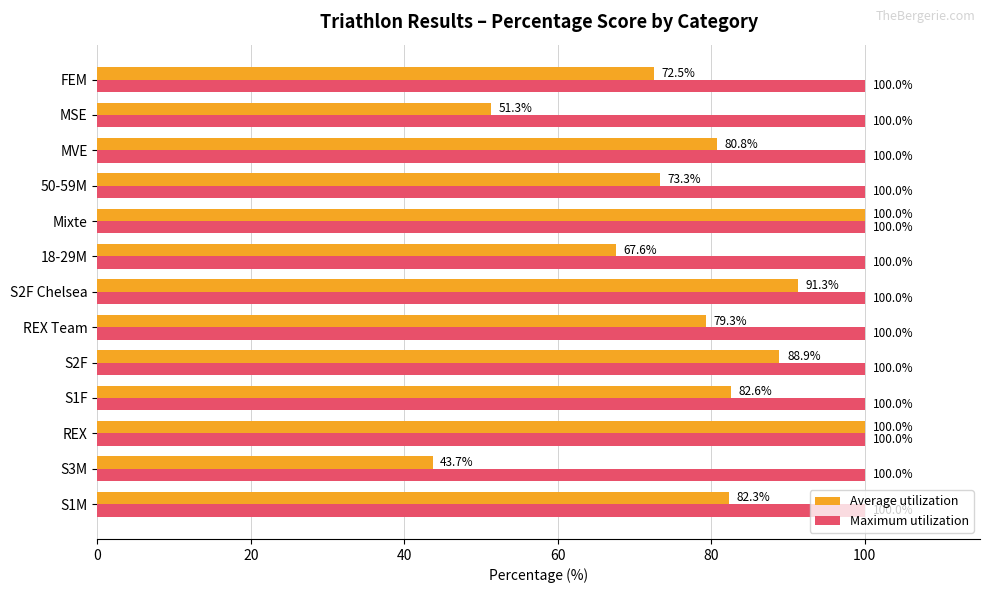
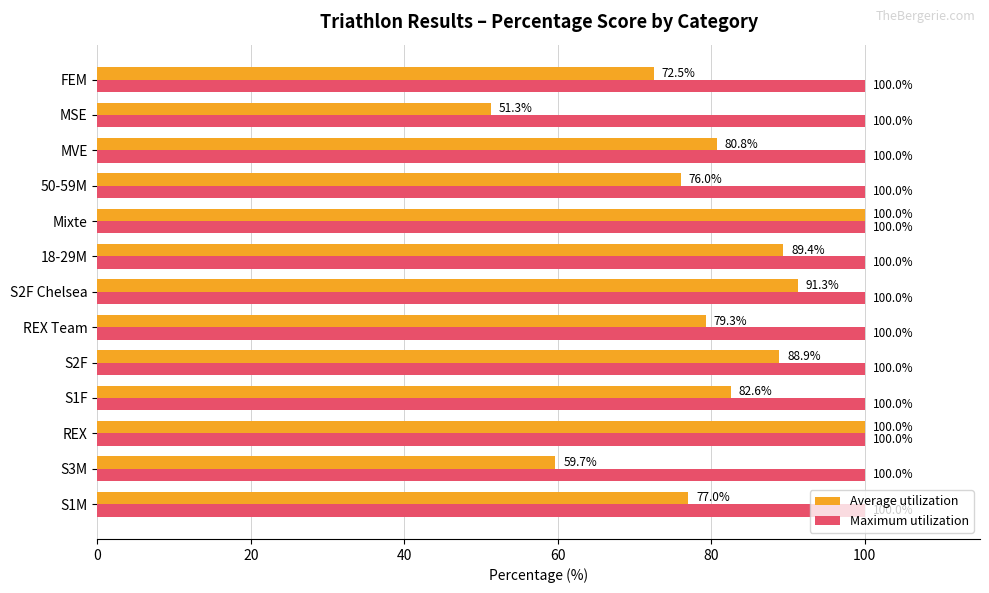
  {
    "Average utilization": {
      "FEM": "72.5%",
      "MSE": "51.3%",
      "MVE": "80.8%",
-     "50-59M": "73.3%",
+     "50-59M": "76.0%",
      "Mixte": "100.0%",
-     "18-29M": "67.6%",
+     "18-29M": "89.4%",
      "S2F Chelsea": "91.3%",
      "REX Team": "79.3%",
      "S2F": "88.9%",
      "S1F": "82.6%",
      "REX": "100.0%",
-     "S3M": "43.7%",
-     "S1M": "82.3%"
+     "S3M": "59.7%",
+     "S1M": "77.0%"
    },
    "Maximum utilization": {
      "FEM": "100.0%",
      "MSE": "100.0%",
      "MVE": "100.0%",
      "50-59M": "100.0%",
      "Mixte": "100.0%",
      "18-29M": "100.0%",
      "S2F Chelsea": "100.0%",
      "REX Team": "100.0%",
      "S2F": "100.0%",
      "S1F": "100.0%",
      "REX": "100.0%",
      "S3M": "100.0%"
    }
  }
